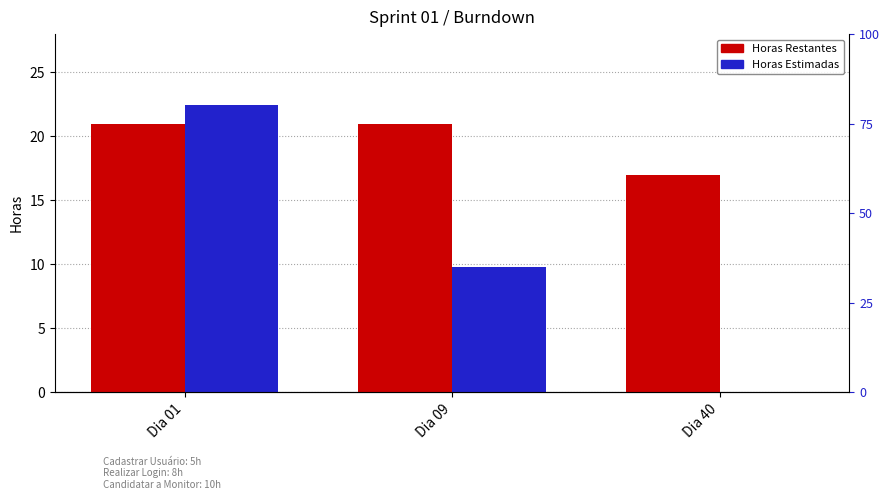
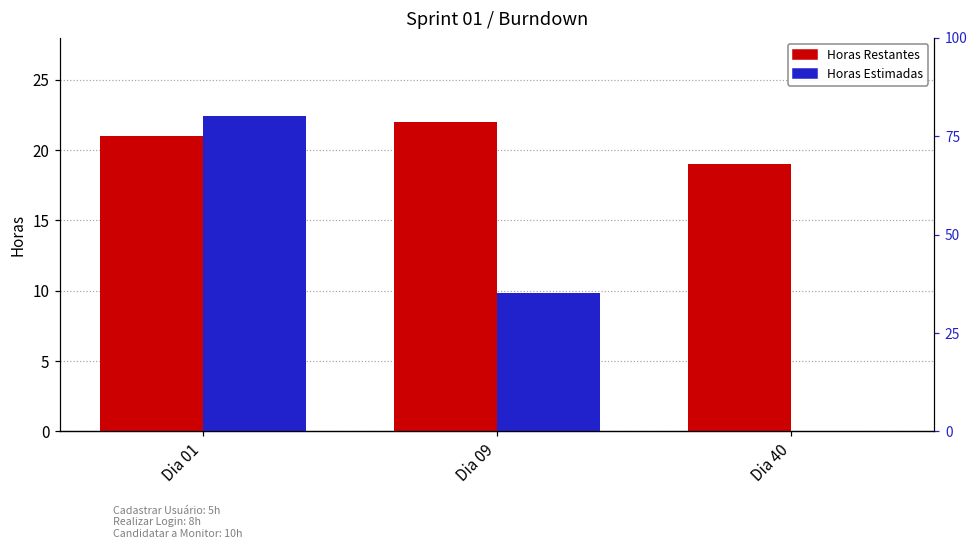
  {
    "Horas Restantes": {
      "Dia 01": 21,
-     "Dia 09": 21,
-     "Dia 40": 17
+     "Dia 09": 22,
+     "Dia 40": 19
    },
    "Horas Estimadas": {
      "Dia 01": 22.4,
      "Dia 09": 10,
      "Dia 40": 0
    }
  }
